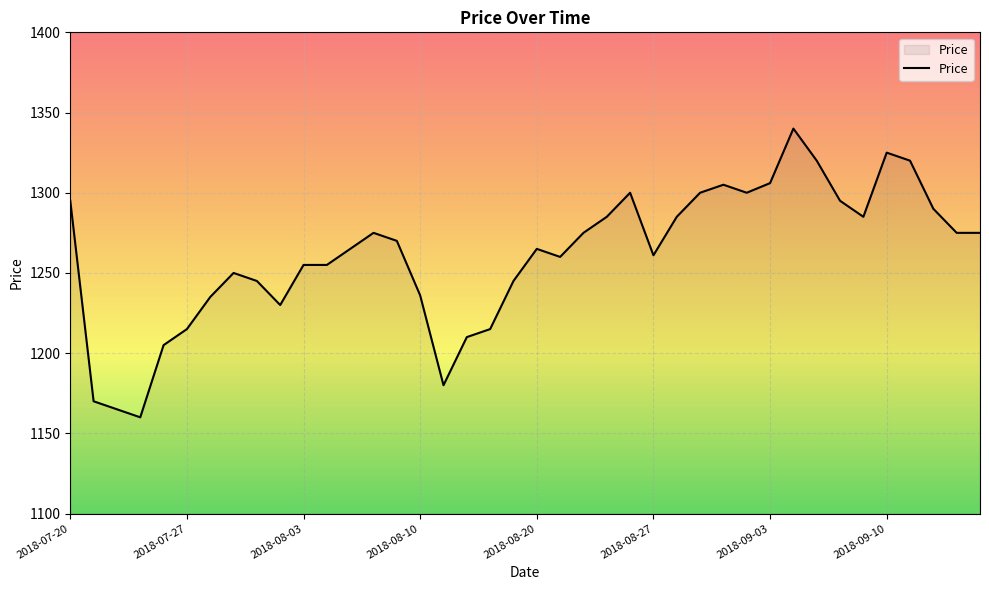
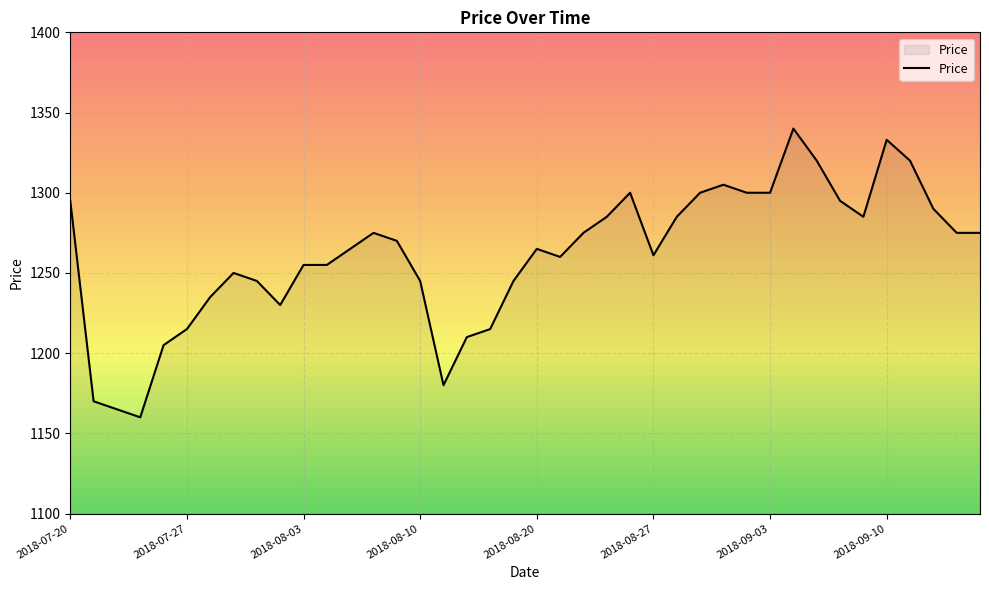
  {
    "2018-07-20": 1295,
    "2018-07-27": 1215,
    "2018-08-03": 1255,
-   "2018-08-10": 1236,
+   "2018-08-10": 1245,
    "2018-08-20": 1265,
    "2018-08-27": 1261,
-   "2018-09-03": 1306,
-   "2018-09-10": 1325
+   "2018-09-03": 1300,
+   "2018-09-10": 1333
  }
